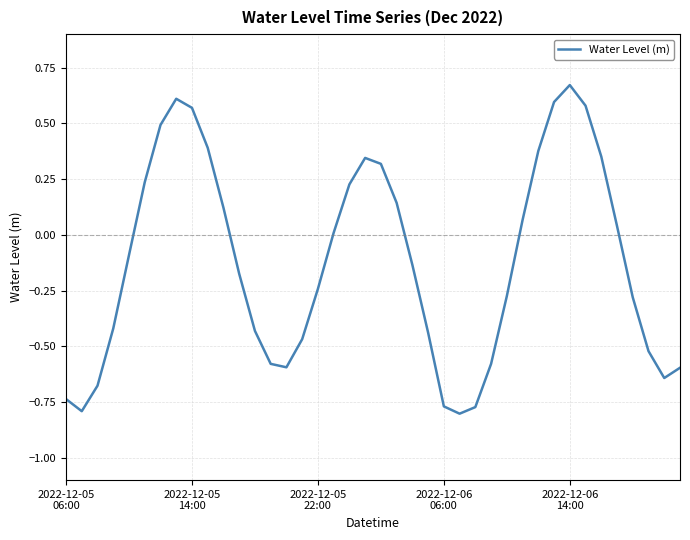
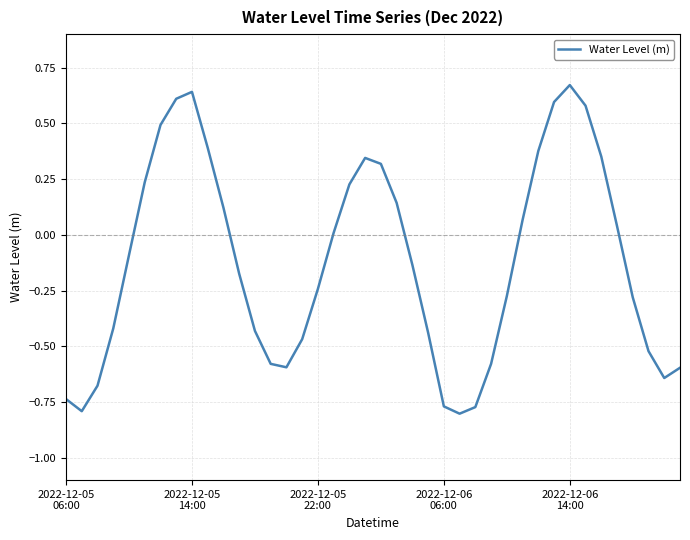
  {
    "2022-12-05 06:00": -0.74,
-   "2022-12-05 14:00": 0.57,
+   "2022-12-05 14:00": 0.64,
    "2022-12-05 22:00": -0.24,
    "2022-12-06 06:00": -0.77,
    "2022-12-06 14:00": 0.67
  }
